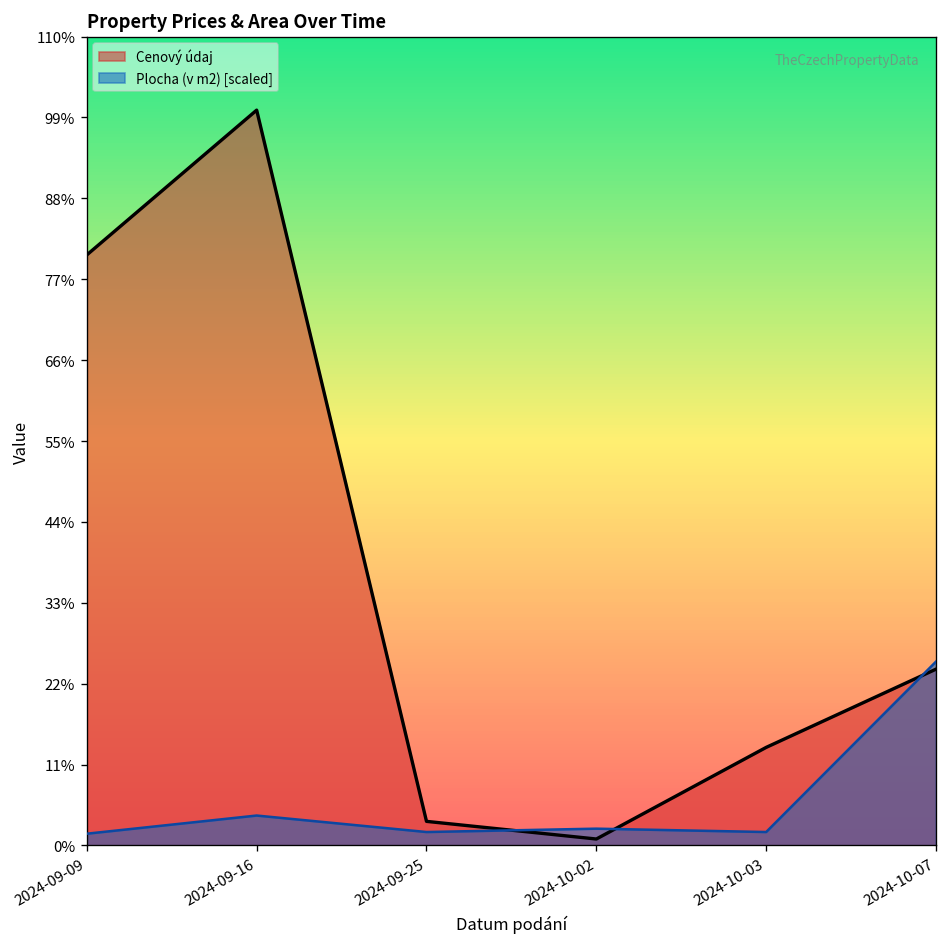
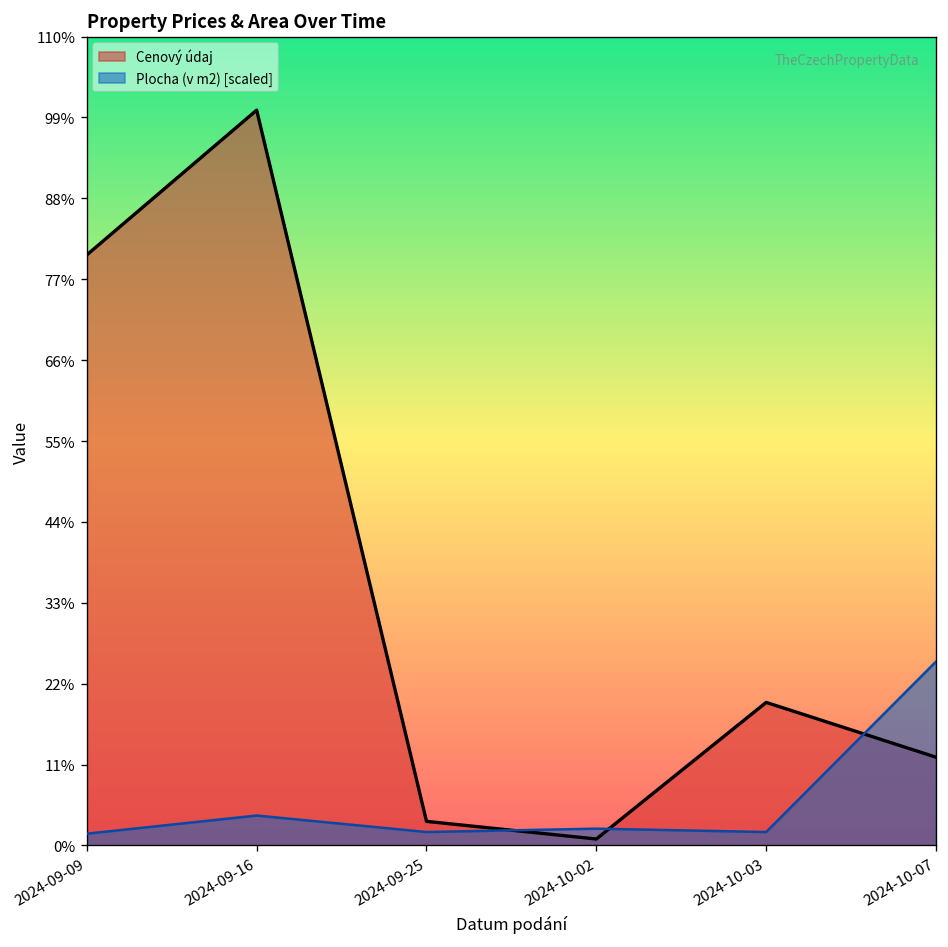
  {
    "Cenový údaj": {
      "2024-09-09": "80%",
      "2024-09-16": "100%",
      "2024-09-25": "3%",
      "2024-10-02": "1%",
-     "2024-10-03": "13%",
-     "2024-10-07": "24%"
+     "2024-10-03": "19%",
+     "2024-10-07": "12%"
    },
    "Plocha (v m2) [scaled]": {
      "2024-09-09": "2%",
      "2024-09-16": "4%",
      "2024-09-25": "2%",
      "2024-10-02": "2%",
      "2024-10-03": "2%",
      "2024-10-07": "25%"
    }
  }
